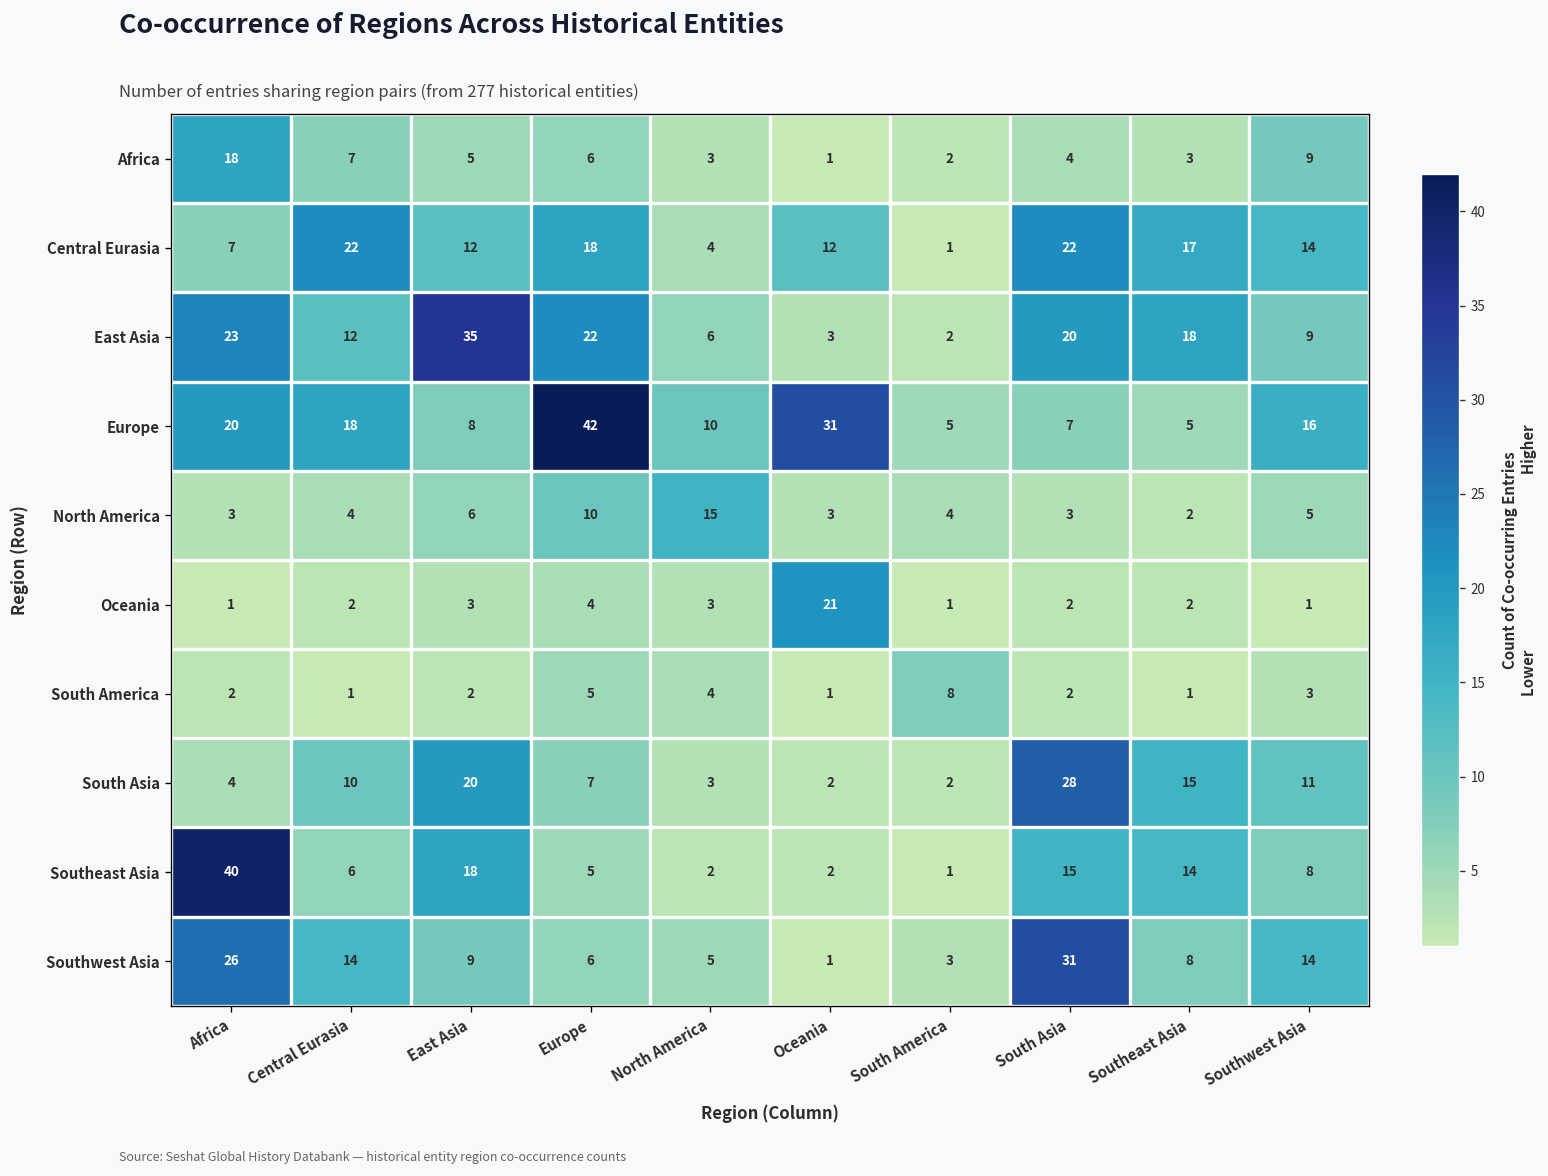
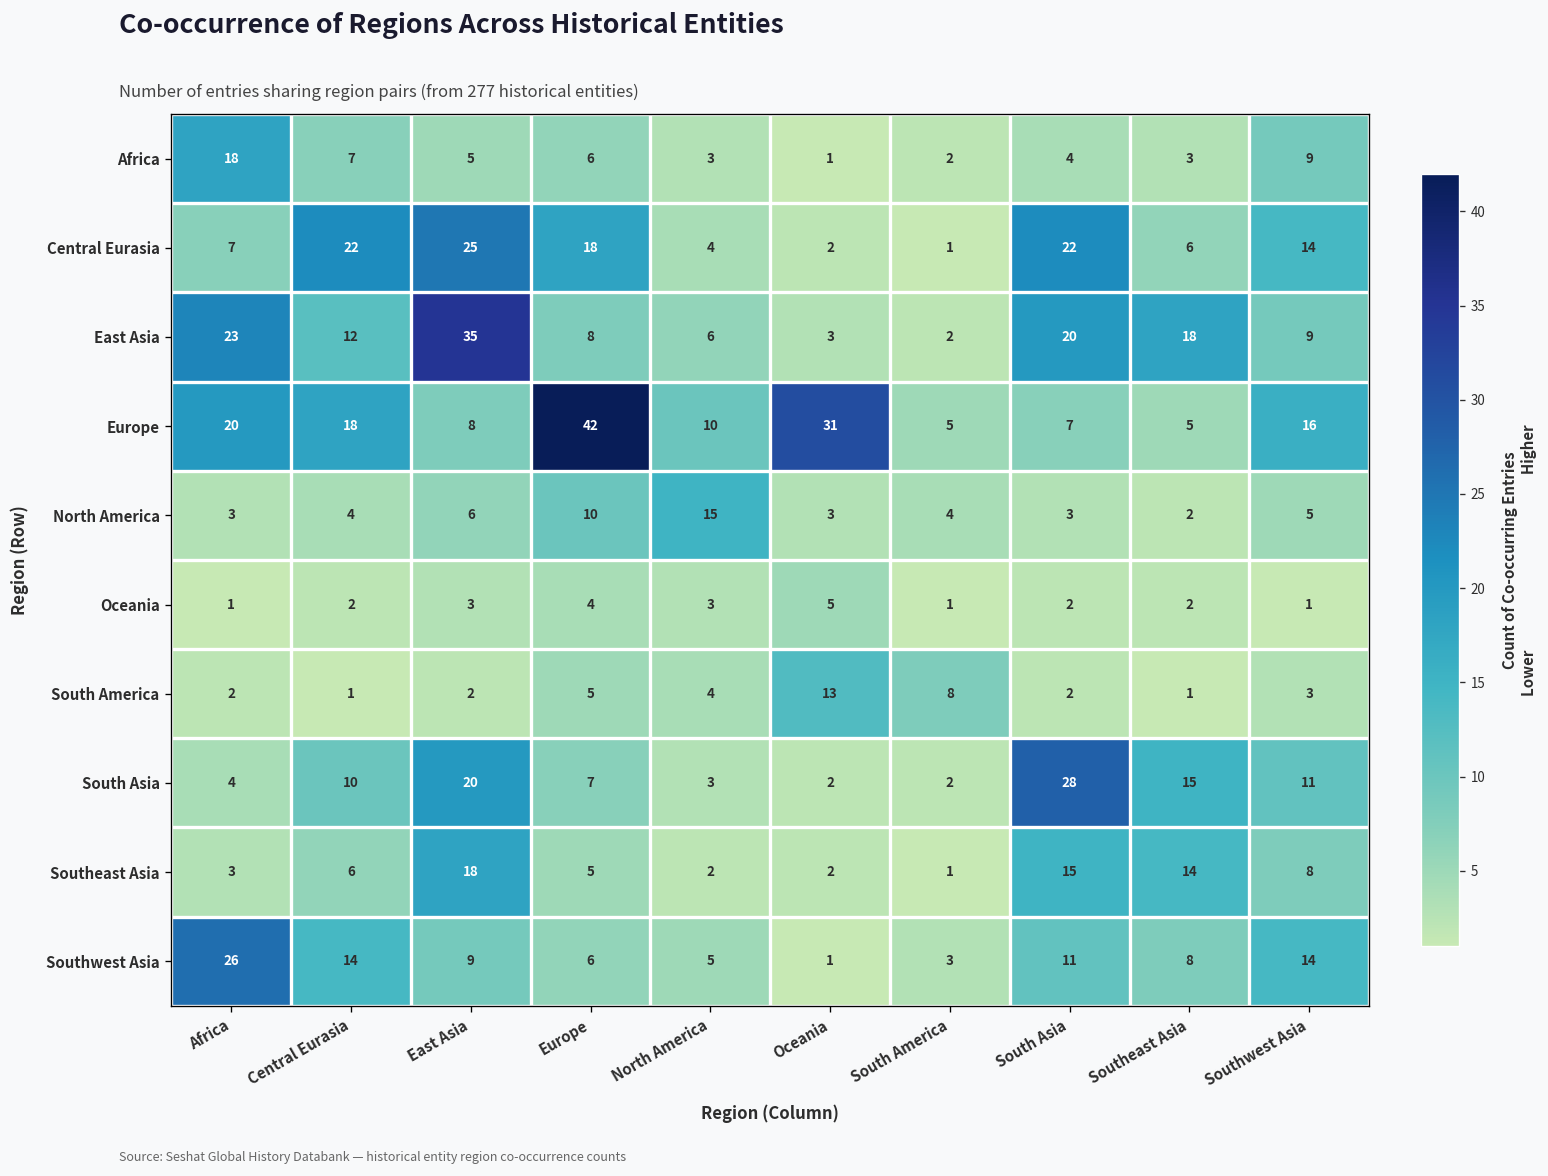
  {
    "Africa": {
      "Africa": 18,
      "Central Eurasia": 7,
      "East Asia": 5,
      "Europe": 6,
      "North America": 3,
      "Oceania": 1,
      "South America": 2,
      "South Asia": 4,
      "Southeast Asia": 3,
      "Southwest Asia": 9
    },
    "Central Eurasia": {
      "Africa": 7,
      "Central Eurasia": 22,
-     "East Asia": 12,
+     "East Asia": 25,
      "Europe": 18,
      "North America": 4,
-     "Oceania": 12,
+     "Oceania": 2,
      "South America": 1,
      "South Asia": 22,
-     "Southeast Asia": 17,
+     "Southeast Asia": 6,
      "Southwest Asia": 14
    },
    "East Asia": {
      "Africa": 23,
      "Central Eurasia": 12,
      "East Asia": 35,
-     "Europe": 22,
+     "Europe": 8,
      "North America": 6,
      "Oceania": 3,
      "South America": 2,
      "South Asia": 20,
      "Southeast Asia": 18,
      "Southwest Asia": 9
    },
    "Europe": {
      "Africa": 20,
      "Central Eurasia": 18,
      "East Asia": 8,
      "Europe": 42,
      "North America": 10,
      "Oceania": 31,
      "South America": 5,
      "South Asia": 7,
      "Southeast Asia": 5,
      "Southwest Asia": 16
    },
    "North America": {
      "Africa": 3,
      "Central Eurasia": 4,
      "East Asia": 6,
      "Europe": 10,
      "North America": 15,
      "Oceania": 3,
      "South America": 4,
      "South Asia": 3,
      "Southeast Asia": 2,
      "Southwest Asia": 5
    },
    "Oceania": {
      "Africa": 1,
      "Central Eurasia": 2,
      "East Asia": 3,
      "Europe": 4,
      "North America": 3,
-     "Oceania": 21,
+     "Oceania": 5,
      "South America": 1,
      "South Asia": 2,
      "Southeast Asia": 2,
      "Southwest Asia": 1
    },
    "South America": {
      "Africa": 2,
      "Central Eurasia": 1,
      "East Asia": 2,
      "Europe": 5,
      "North America": 4,
-     "Oceania": 1,
+     "Oceania": 13,
      "South America": 8,
      "South Asia": 2,
      "Southeast Asia": 1,
      "Southwest Asia": 3
    },
    "South Asia": {
      "Africa": 4,
      "Central Eurasia": 10,
      "East Asia": 20,
      "Europe": 7,
      "North America": 3,
      "Oceania": 2,
      "South America": 2,
      "South Asia": 28,
      "Southeast Asia": 15,
      "Southwest Asia": 11
    },
    "Southeast Asia": {
-     "Africa": 40,
+     "Africa": 3,
      "Central Eurasia": 6,
      "East Asia": 18,
      "Europe": 5,
      "North America": 2,
      "Oceania": 2,
      "South America": 1,
      "South Asia": 15,
      "Southeast Asia": 14,
      "Southwest Asia": 8
    },
    "Southwest Asia": {
      "Africa": 26,
      "Central Eurasia": 14,
      "East Asia": 9,
      "Europe": 6,
      "North America": 5,
      "Oceania": 1,
      "South America": 3,
-     "South Asia": 31,
+     "South Asia": 11,
      "Southeast Asia": 8,
      "Southwest Asia": 14
    }
  }
